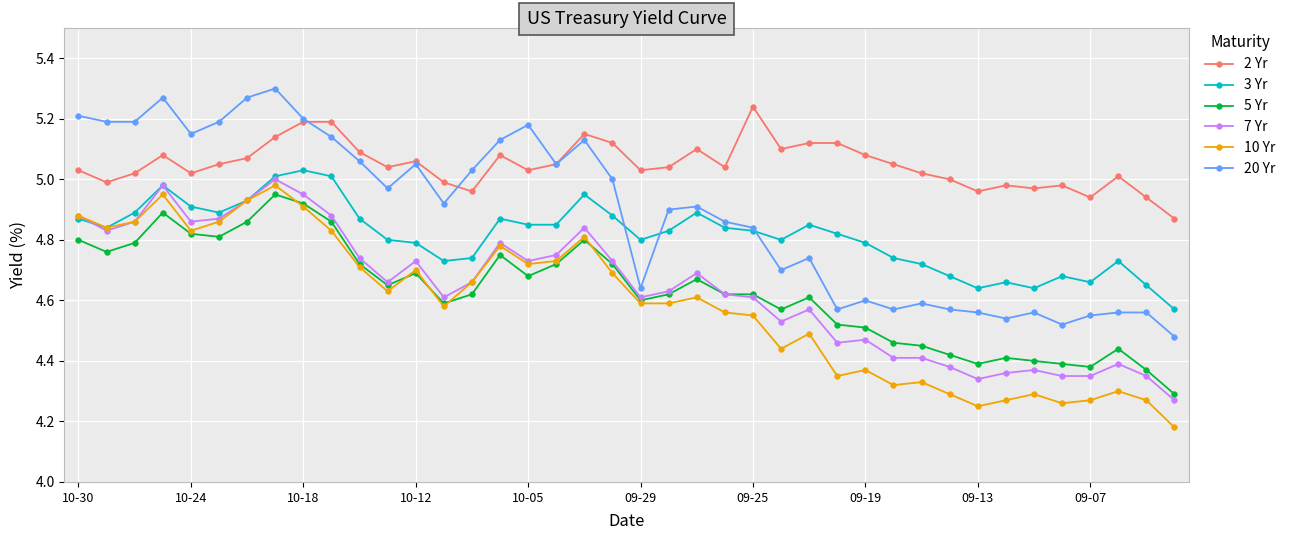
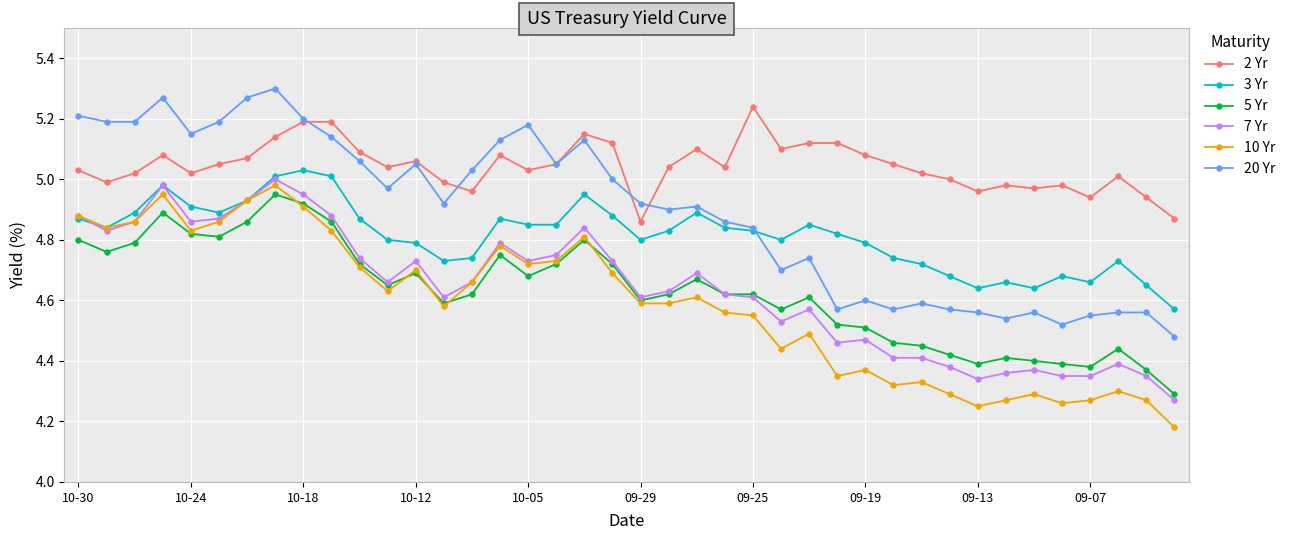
  {
    "2 Yr": {
      "10-30": 5.03,
      "10-24": 5.02,
      "10-18": 5.19,
      "10-12": 5.06,
      "10-05": 5.03,
-     "09-29": 5.03,
+     "09-29": 4.86,
      "09-25": 5.24,
      "09-19": 5.08,
      "09-13": 4.96,
      "09-07": 4.94
    },
    "3 Yr": {
      "10-30": 4.87,
      "10-24": 4.91,
      "10-18": 5.03,
      "10-12": 4.79,
      "10-05": 4.85,
      "09-29": 4.80,
      "09-25": 4.83,
      "09-19": 4.79,
      "09-13": 4.64,
      "09-07": 4.66
    },
    "5 Yr": {
      "10-30": 4.80,
      "10-24": 4.82,
      "10-18": 4.92,
      "10-12": 4.69,
      "10-05": 4.68,
      "09-29": 4.60,
      "09-25": 4.62,
      "09-19": 4.51,
      "09-13": 4.39,
      "09-07": 4.38
    },
    "7 Yr": {
      "10-24": 4.86,
      "10-18": 4.95,
      "10-12": 4.73,
      "10-05": 4.73,
      "09-29": 4.61,
      "09-25": 4.61,
      "09-19": 4.47,
      "09-13": 4.34,
      "09-07": 4.35
    },
    "10 Yr": {
      "10-24": 4.83,
      "10-18": 4.91,
      "10-12": 4.70,
      "10-05": 4.72,
      "09-29": 4.59,
      "09-25": 4.55,
      "09-19": 4.37,
      "09-13": 4.25,
      "09-07": 4.27
    },
    "20 Yr": {
      "10-30": 5.21,
      "10-24": 5.15,
      "10-18": 5.20,
      "10-12": 5.05,
      "10-05": 5.18,
-     "09-29": 4.64,
+     "09-29": 4.92,
      "09-25": 4.84,
      "09-19": 4.60,
      "09-13": 4.56,
      "09-07": 4.55
    }
  }
